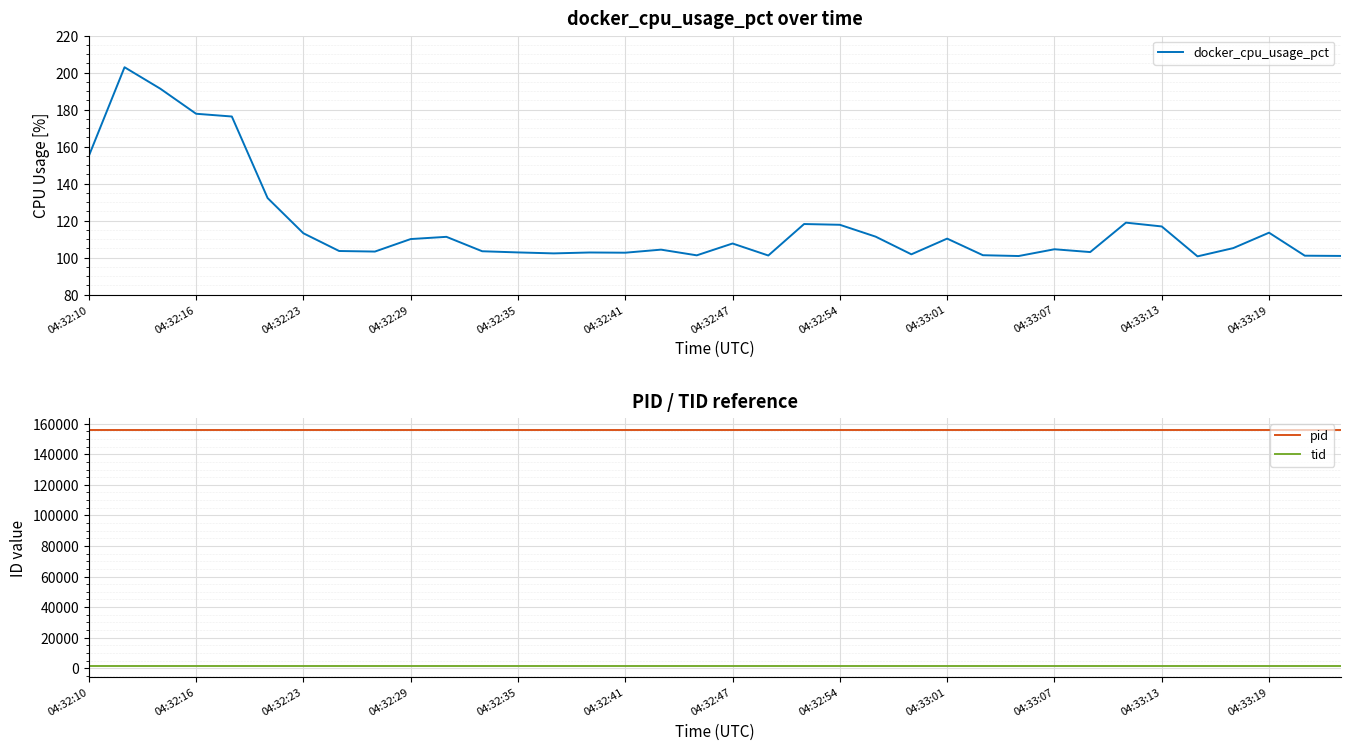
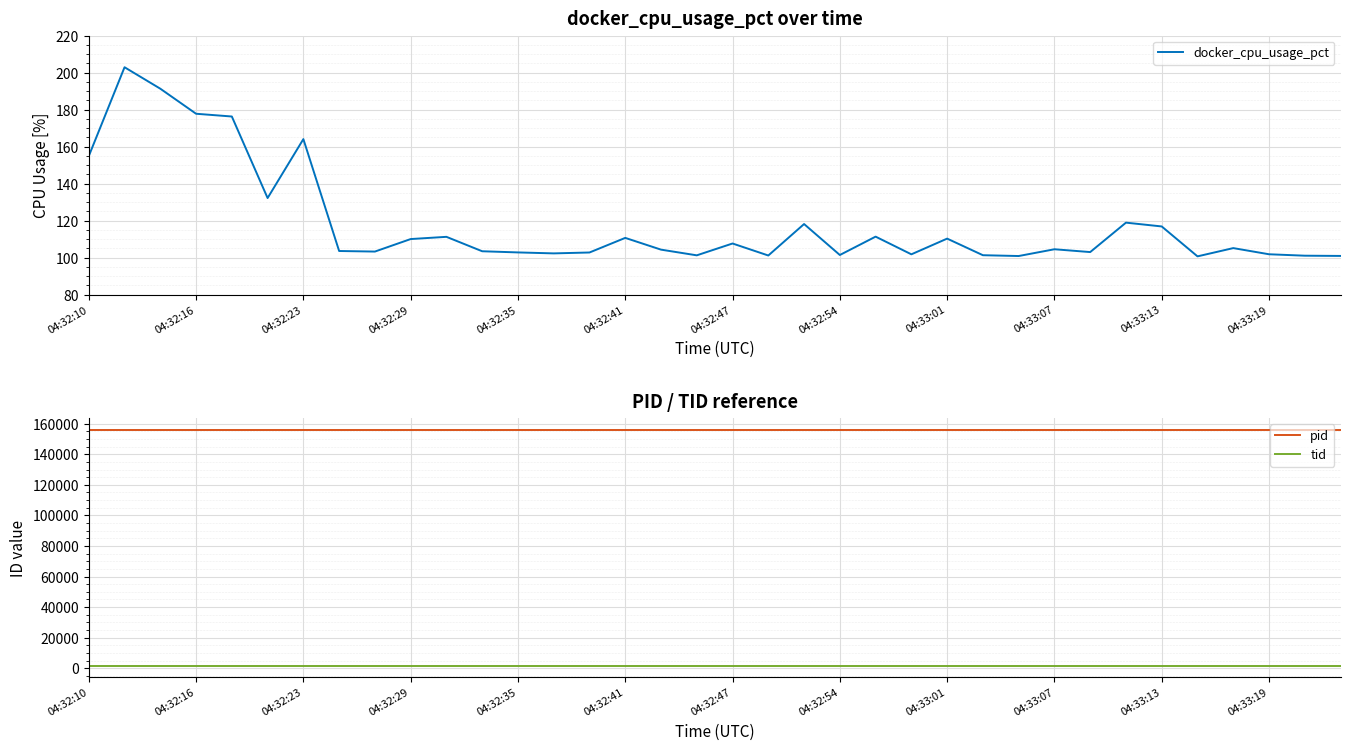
  {
    "docker_cpu_usage_pct over time": {
      "04:32:10": 155,
      "04:32:16": 178,
-     "04:32:23": 113,
+     "04:32:23": 164,
      "04:32:29": 110,
      "04:32:35": 103,
-     "04:32:41": 103,
+     "04:32:41": 111,
      "04:32:47": 108,
-     "04:32:54": 118,
+     "04:32:54": 101,
      "04:33:01": 110,
      "04:33:07": 105,
      "04:33:13": 117,
-     "04:33:19": 113
+     "04:33:19": 102
    },
    "PID / TID reference": {
      "pid": {
        "04:32:10": 156000,
        "04:32:16": 156000,
        "04:32:23": 156000,
        "04:32:29": 156000,
        "04:32:35": 156000,
        "04:32:41": 156000,
        "04:32:47": 156000,
        "04:32:54": 156000,
        "04:33:01": 156000,
        "04:33:07": 156000,
        "04:33:13": 156000,
        "04:33:19": 156000
      },
      "tid": {
        "04:32:10": 2000,
        "04:32:16": 2000,
        "04:32:23": 2000,
        "04:32:29": 2000,
        "04:32:35": 2000,
        "04:32:41": 2000,
        "04:32:47": 2000,
        "04:32:54": 2000,
        "04:33:01": 2000,
        "04:33:07": 2000,
        "04:33:13": 2000,
        "04:33:19": 2000
      }
    }
  }
